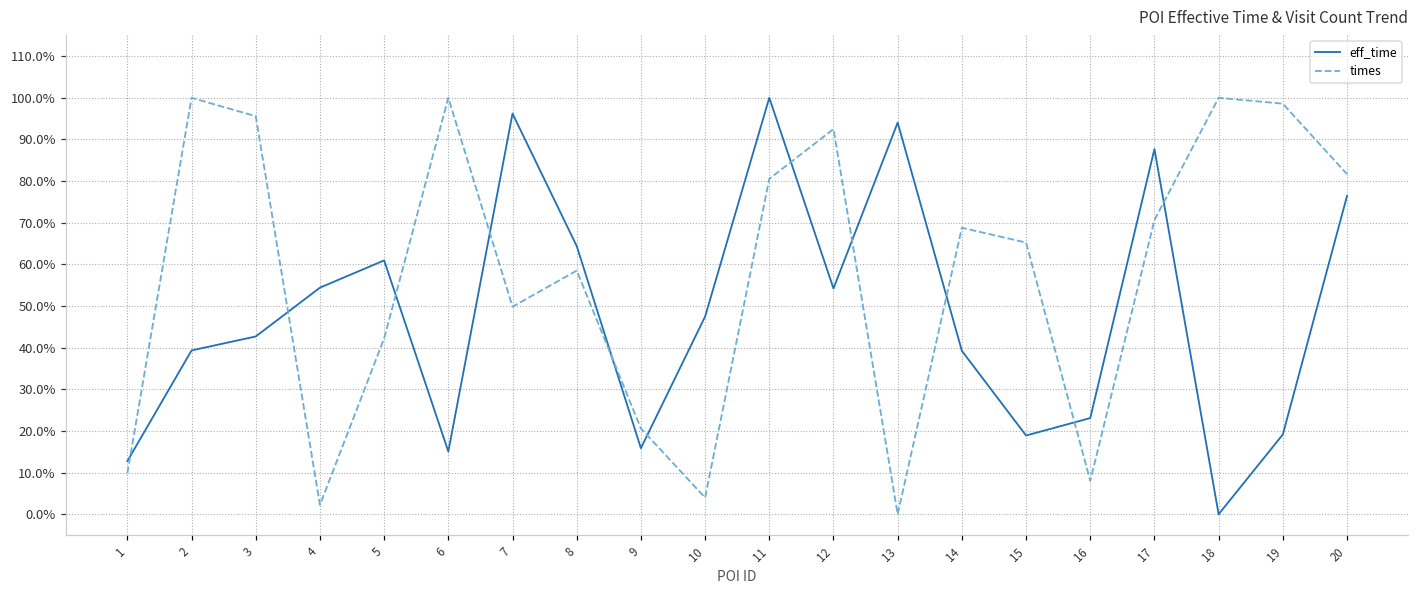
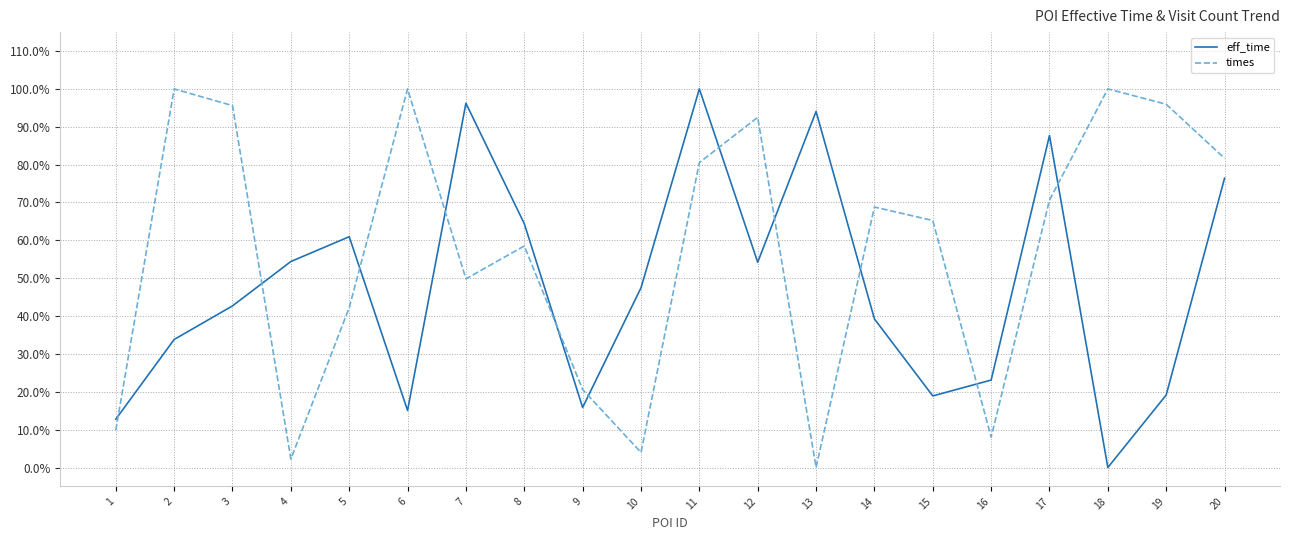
  {
    "eff_time": {
      "1": "13%",
-     "2": "39%",
+     "2": "34%",
      "3": "43%",
      "4": "54%",
      "5": "61%",
      "6": "15%",
      "7": "96%",
      "8": "64%",
      "9": "16%",
      "10": "47%",
      "11": "100%",
      "12": "54%",
      "13": "94%",
      "14": "39%",
      "15": "19%",
      "16": "23%",
      "17": "88%",
      "18": "0%",
      "19": "19%",
      "20": "76%"
    },
    "times": {
      "1": "10%",
      "2": "100%",
      "3": "96%",
      "4": "2%",
      "5": "42%",
      "6": "100%",
      "7": "50%",
      "8": "59%",
      "9": "21%",
      "10": "4%",
      "11": "81%",
      "12": "92%",
      "13": "0%",
      "14": "69%",
      "15": "65%",
      "16": "8%",
      "17": "71%",
      "18": "100%",
-     "19": "99%",
+     "19": "96%",
      "20": "82%"
    }
  }
